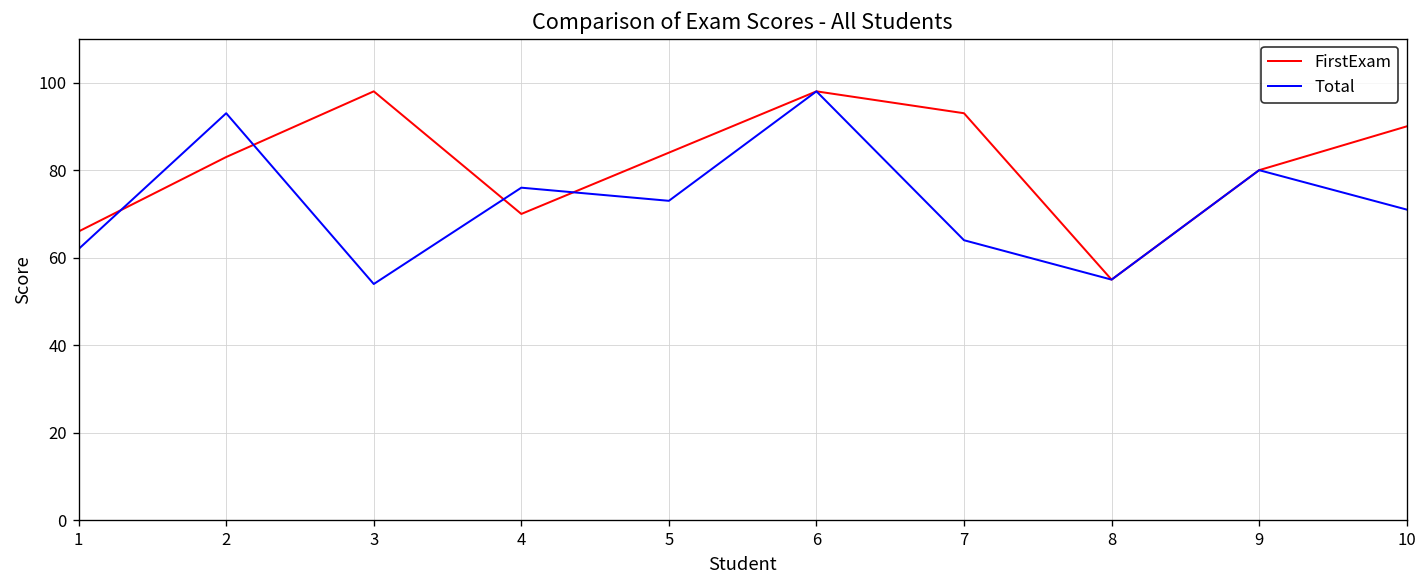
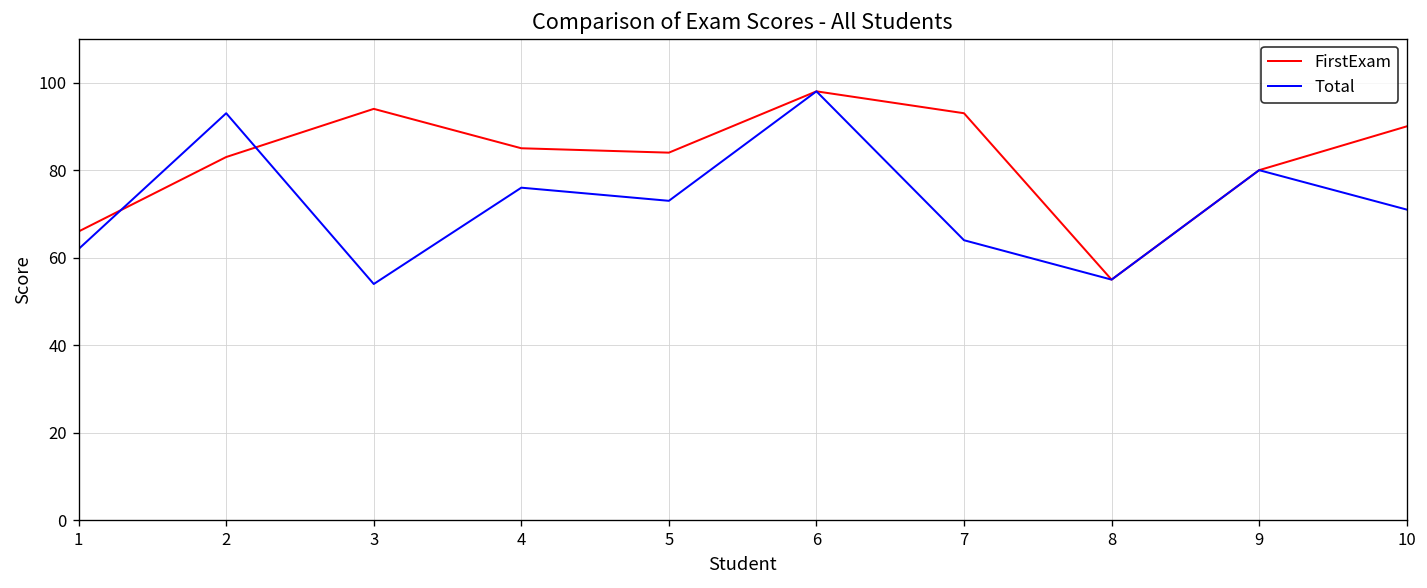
  {
    "FirstExam": {
      "1": 66,
      "2": 83,
-     "3": 98,
-     "4": 70,
+     "3": 94,
+     "4": 85,
      "5": 84,
      "7": 93,
      "10": 90
    },
    "Total": {
      "1": 62,
      "2": 93,
      "3": 54,
      "4": 76,
      "5": 73,
      "7": 64,
      "10": 71
    }
  }
